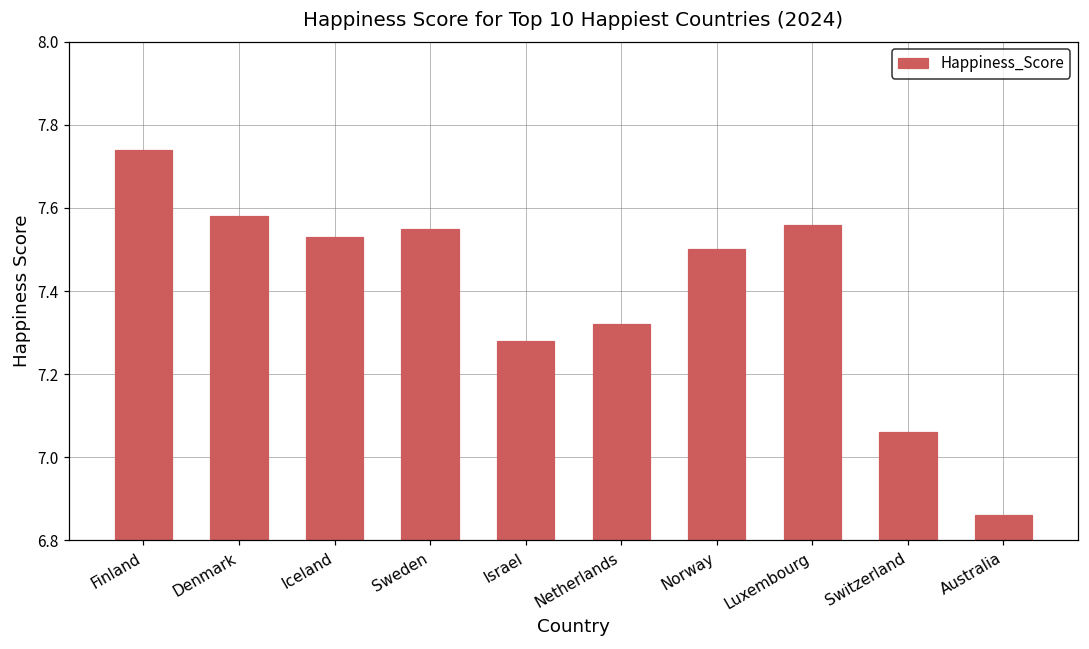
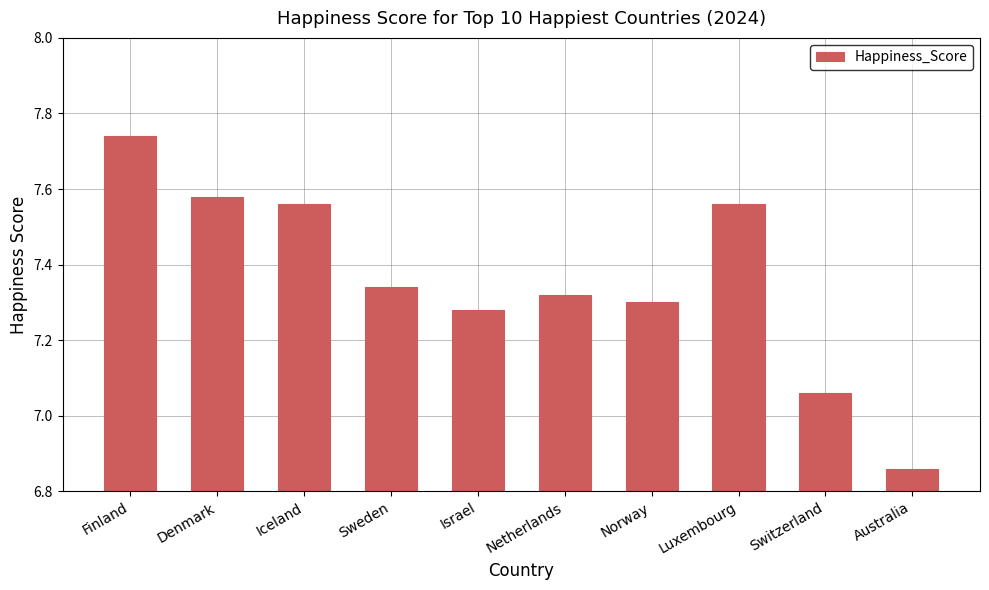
  {
    "Finland": 7.74,
    "Denmark": 7.58,
-   "Iceland": 7.53,
-   "Sweden": 7.55,
+   "Iceland": 7.56,
+   "Sweden": 7.34,
    "Israel": 7.28,
    "Netherlands": 7.32,
-   "Norway": 7.5,
+   "Norway": 7.3,
    "Luxembourg": 7.56,
    "Switzerland": 7.06,
    "Australia": 6.86
  }
